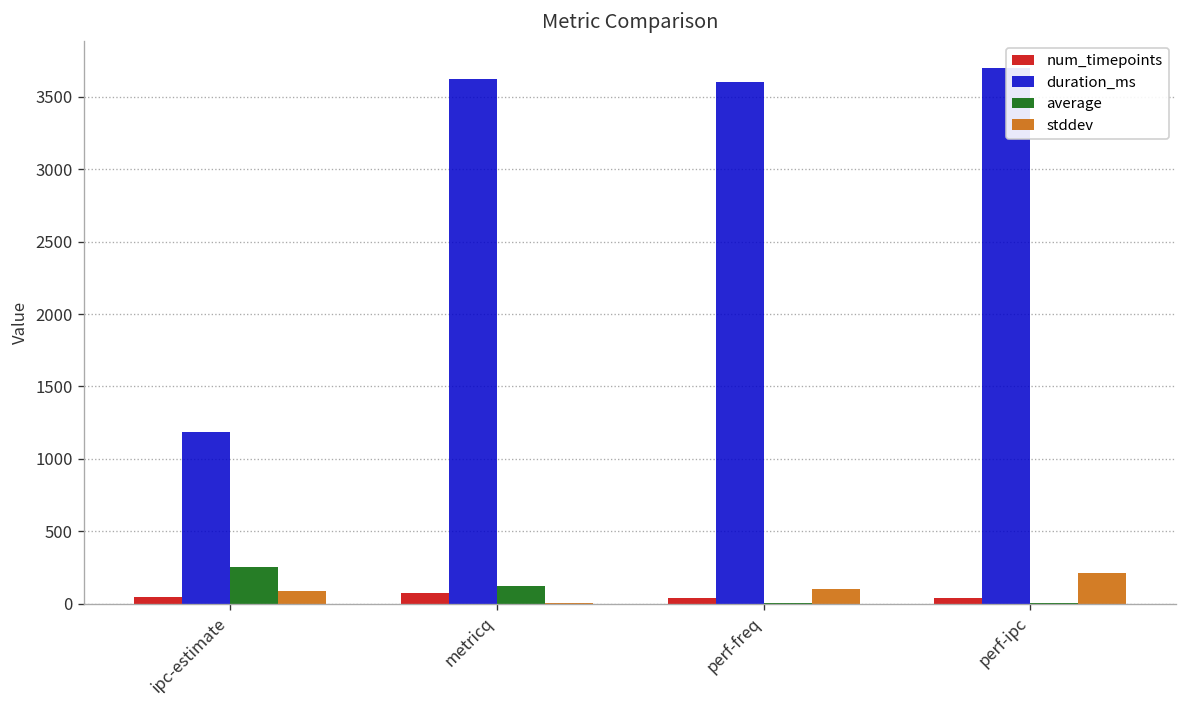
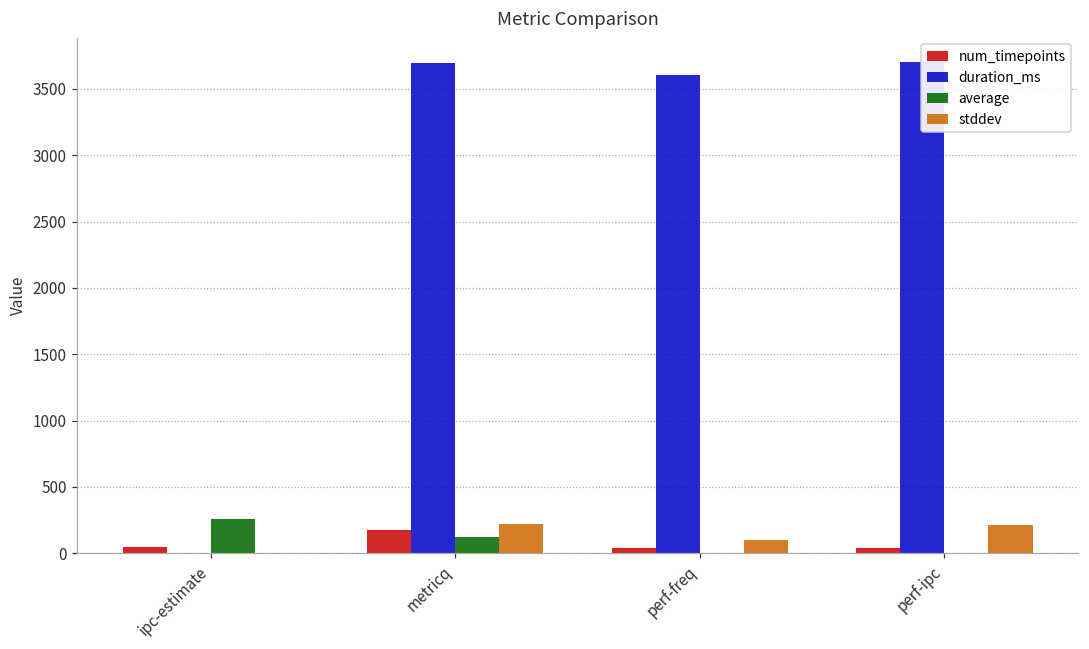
  {
    "num_timepoints": {
      "ipc-estimate": 50,
-     "metricq": 70,
+     "metricq": 170,
      "perf-freq": 40,
      "perf-ipc": 40
    },
    "duration_ms": {
-     "ipc-estimate": 1190,
-     "metricq": 3630,
+     "ipc-estimate": 0,
+     "metricq": 3690,
      "perf-freq": 3600
    },
    "average": {
      "ipc-estimate": 250,
      "metricq": 120
    },
    "stddev": {
-     "ipc-estimate": 90,
-     "metricq": 0,
+     "ipc-estimate": 0,
+     "metricq": 220,
      "perf-freq": 100,
      "perf-ipc": 210
    }
  }
